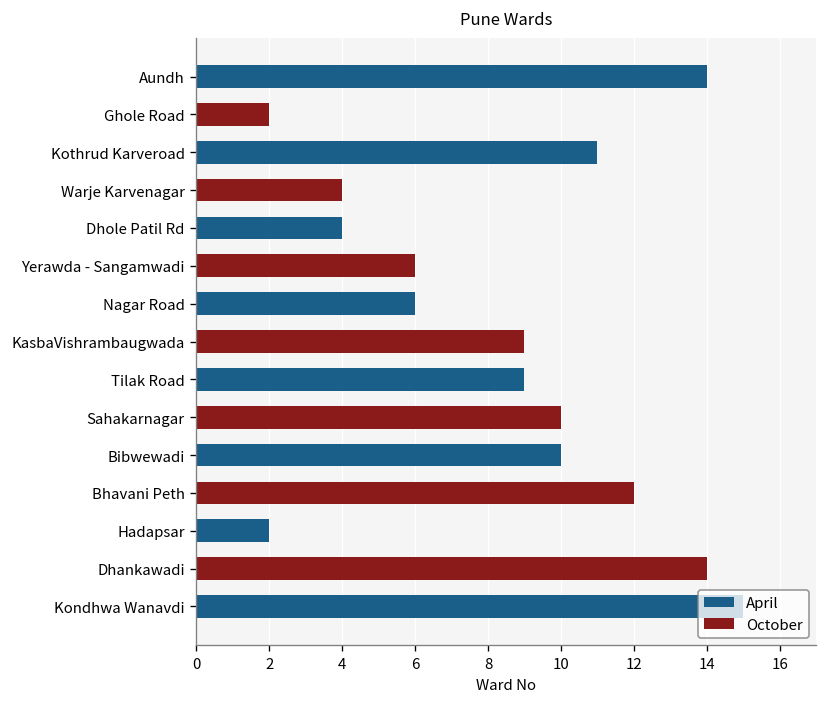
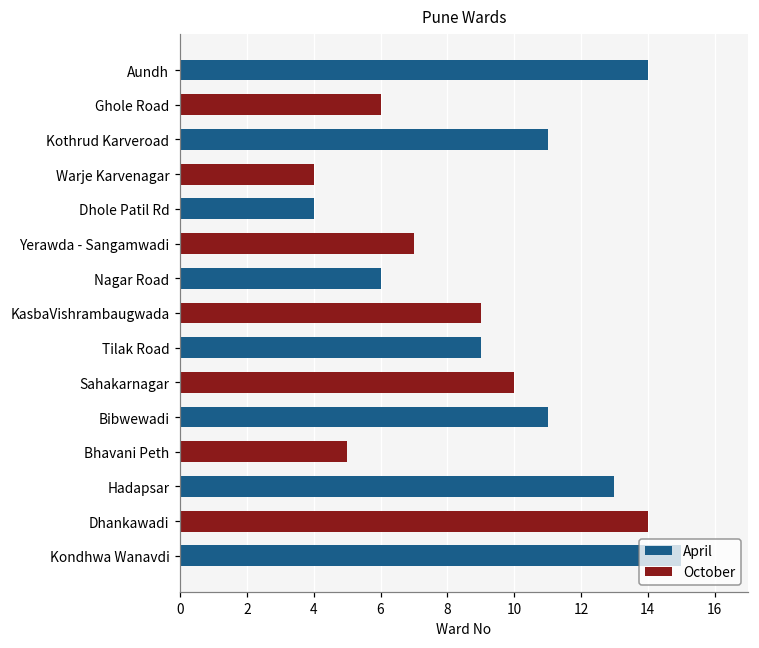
  {
    "Aundh": 14,
-   "Ghole Road": 2,
+   "Ghole Road": 6,
    "Kothrud Karveroad": 11,
    "Warje Karvenagar": 4,
    "Dhole Patil Rd": 4,
-   "Yerawda - Sangamwadi": 6,
+   "Yerawda - Sangamwadi": 7,
    "Nagar Road": 6,
    "KasbaVishrambaugwada": 9,
    "Tilak Road": 9,
    "Sahakarnagar": 10,
-   "Bibwewadi": 10,
-   "Bhavani Peth": 12,
-   "Hadapsar": 2,
+   "Bibwewadi": 11,
+   "Bhavani Peth": 5,
+   "Hadapsar": 13,
    "Dhankawadi": 14
  }
